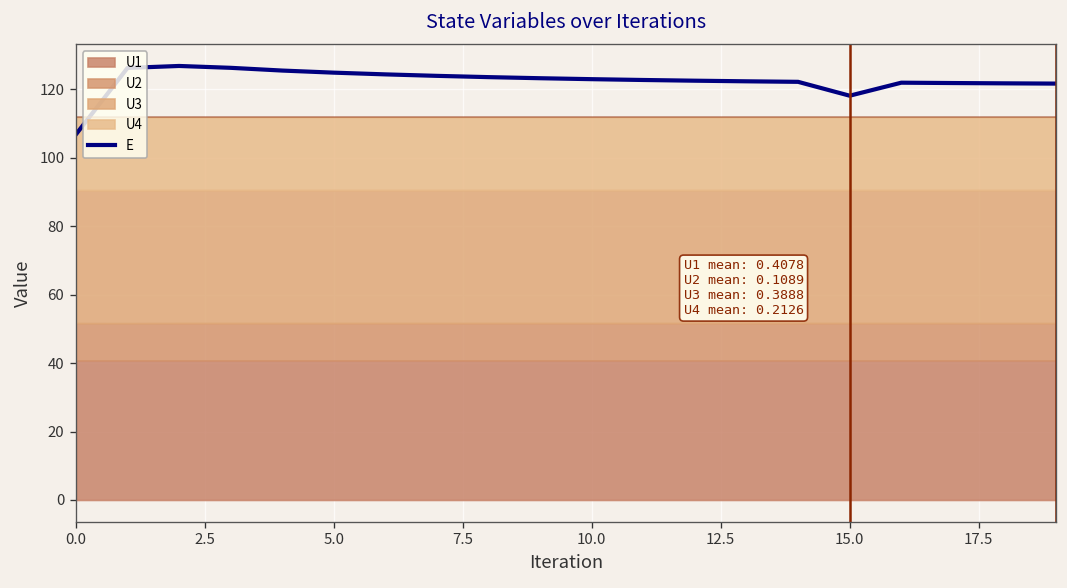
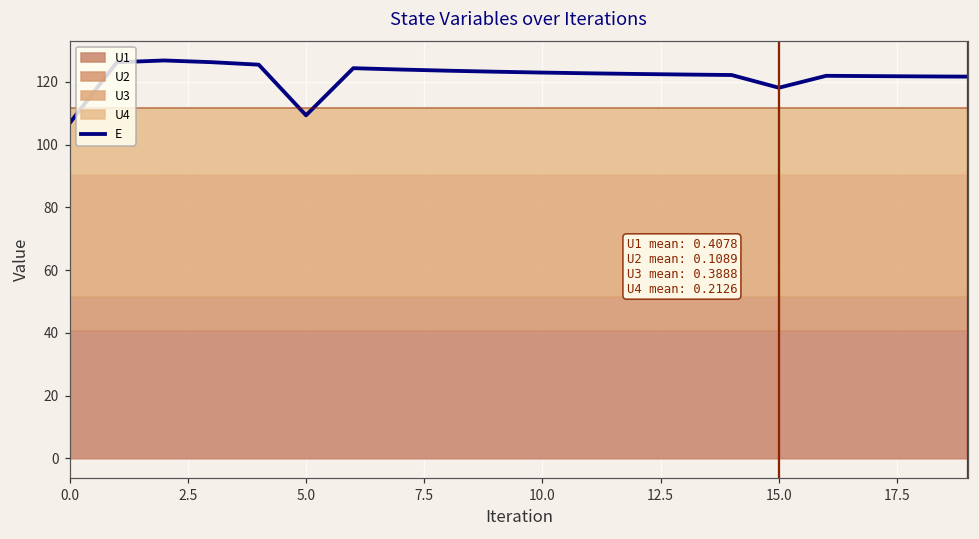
  {
    "E": {
      "0.0": 107,
-     "5.0": 125,
+     "5.0": 109,
      "10.0": 123,
      "15.0": 118
    }
  }
